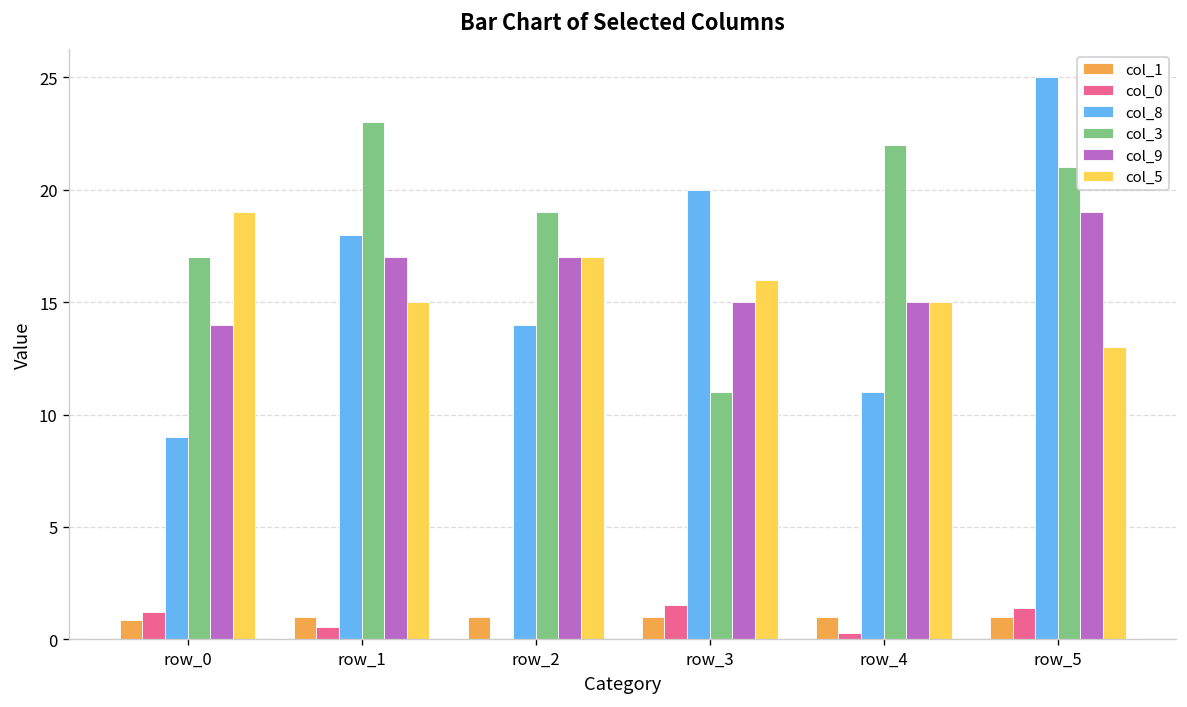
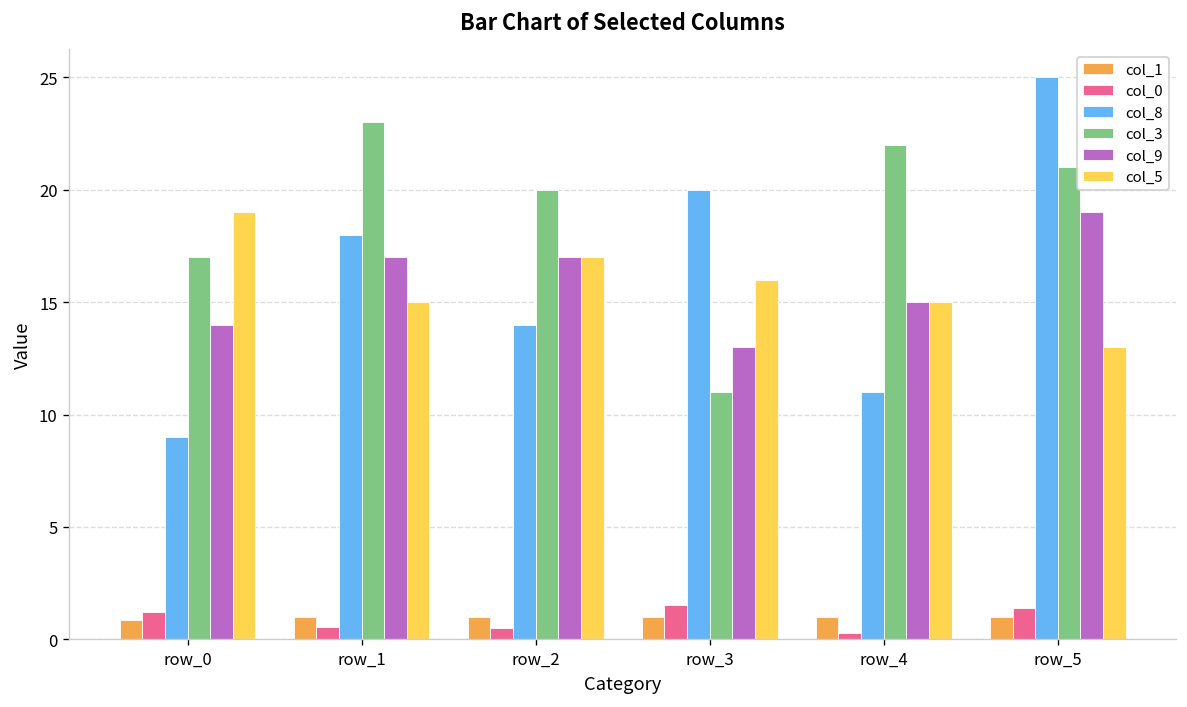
  {
    "col_0": {
      "row_0": 1.2,
      "row_1": 0.5,
-     "row_2": 0.0,
+     "row_2": 0.5,
      "row_3": 1.5,
      "row_4": 0.3,
      "row_5": 1.4
    },
    "col_8": {
      "row_0": 9.0,
      "row_1": 18.0,
      "row_2": 14.0,
      "row_3": 20.0,
      "row_4": 11.0,
      "row_5": 25.0
    },
    "col_3": {
      "row_0": 17,
      "row_1": 23,
-     "row_2": 19,
+     "row_2": 20,
      "row_3": 11,
      "row_4": 22,
      "row_5": 21
    },
    "col_9": {
      "row_0": 14,
      "row_1": 17,
      "row_2": 17,
-     "row_3": 15,
+     "row_3": 13,
      "row_4": 15,
      "row_5": 19
    }
  }
